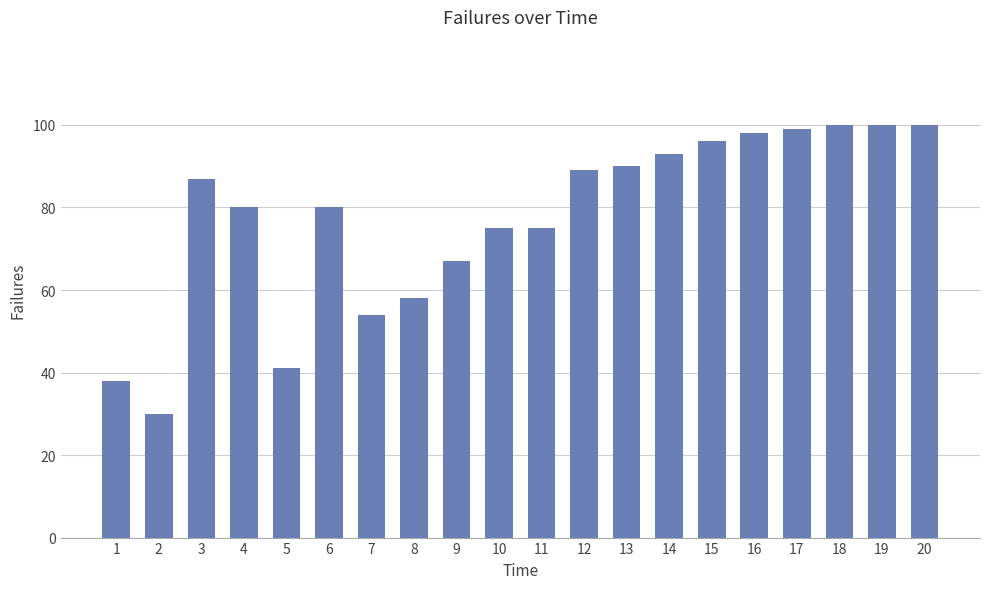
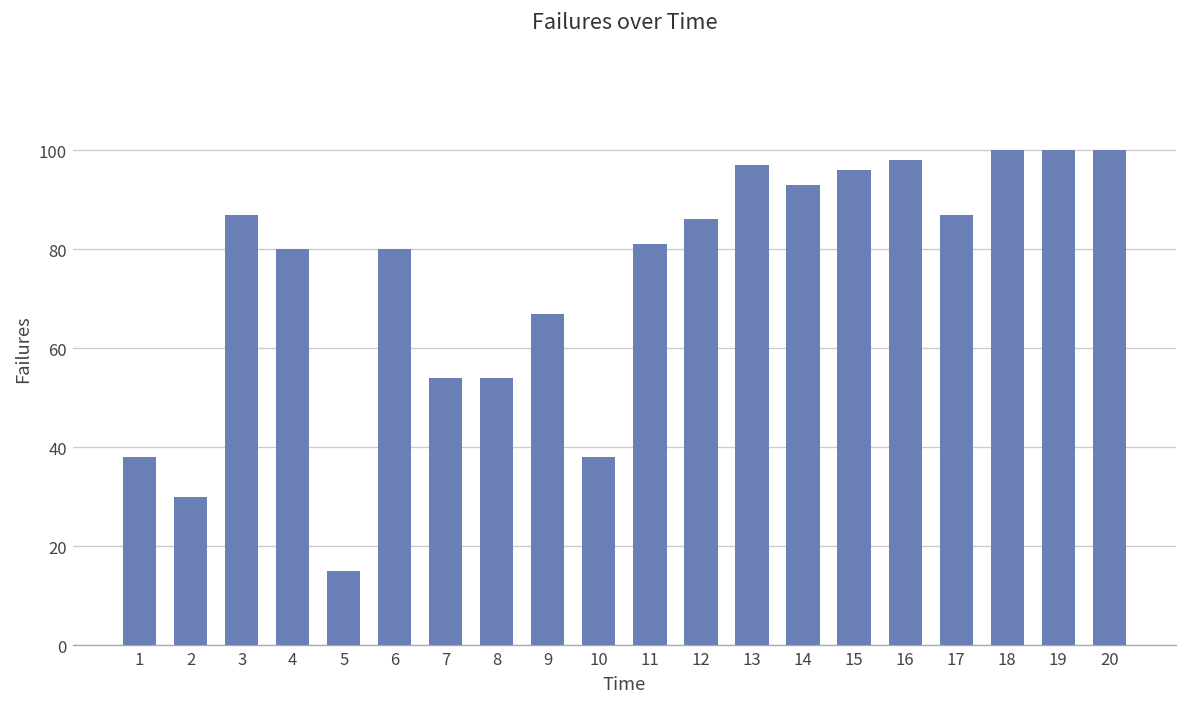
  {
    "1": 38,
    "2": 30,
    "3": 87,
    "4": 80,
-   "5": 41,
+   "5": 15,
    "6": 80,
    "7": 54,
-   "8": 58,
+   "8": 54,
    "9": 67,
-   "10": 75,
-   "11": 75,
-   "12": 89,
-   "13": 90,
+   "10": 38,
+   "11": 81,
+   "12": 86,
+   "13": 97,
    "14": 93,
    "15": 96,
    "16": 98,
-   "17": 99,
+   "17": 87,
    "18": 100,
    "19": 100,
    "20": 100
  }
